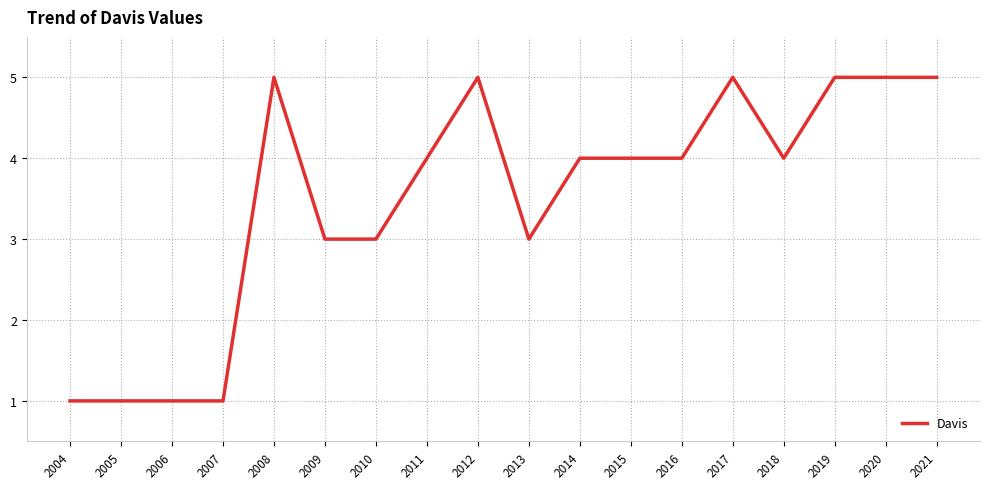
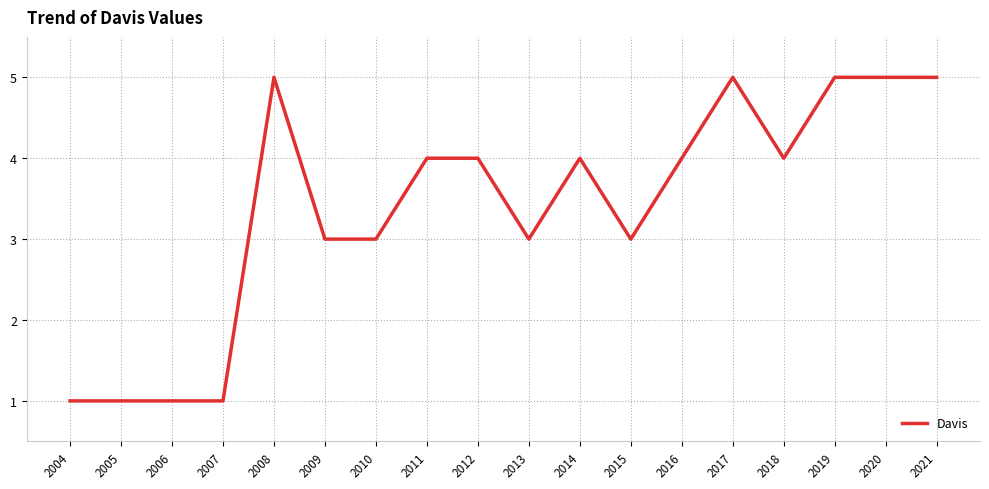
  {
    "2004": 1,
    "2005": 1,
    "2006": 1,
    "2007": 1,
    "2008": 5,
    "2009": 3,
    "2010": 3,
    "2011": 4,
-   "2012": 5,
+   "2012": 4,
    "2013": 3,
    "2014": 4,
-   "2015": 4,
+   "2015": 3,
    "2016": 4,
    "2017": 5,
    "2018": 4,
    "2019": 5,
    "2020": 5,
    "2021": 5
  }
